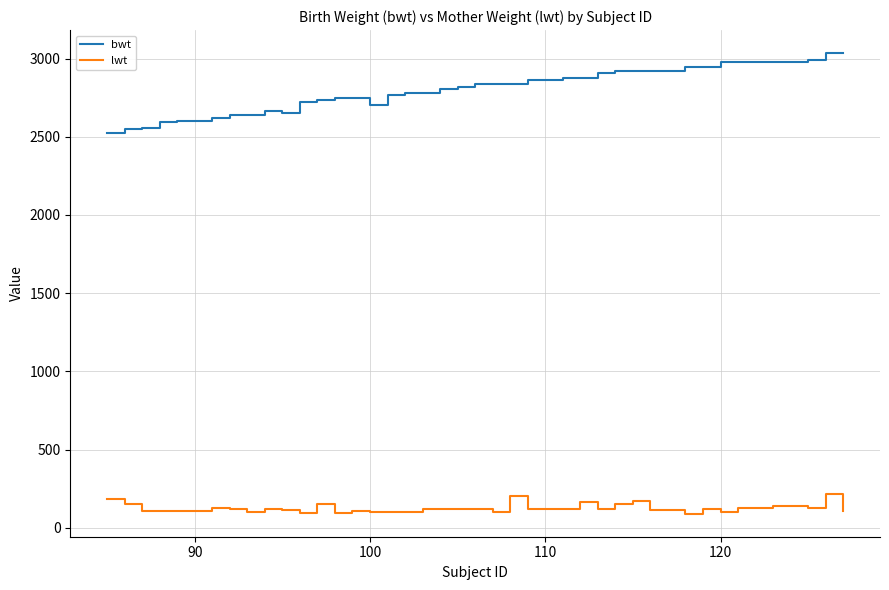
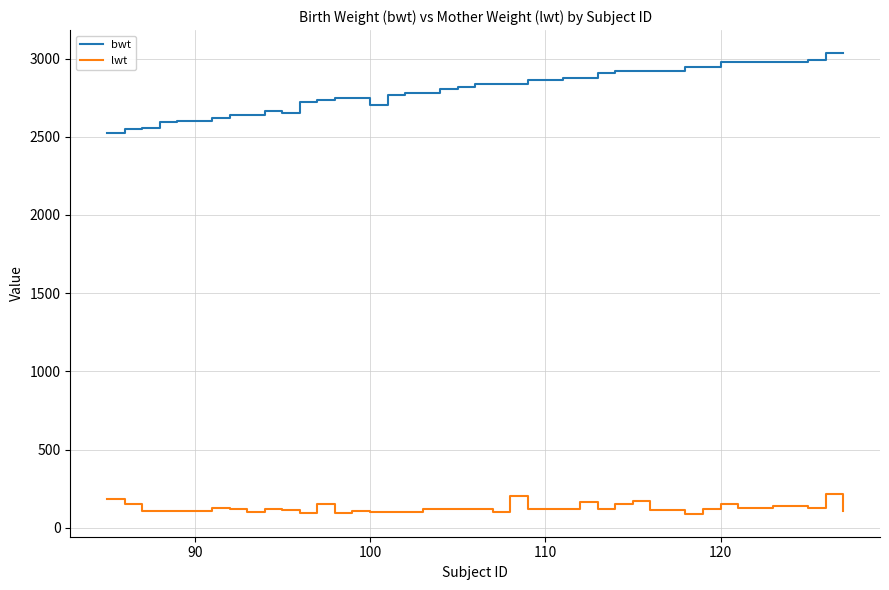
  {
    "bwt": {
      "100": 2700,
      "120": 2980
    },
    "lwt": {
      "100": 100,
-     "120": 100
+     "120": 160
    }
  }
